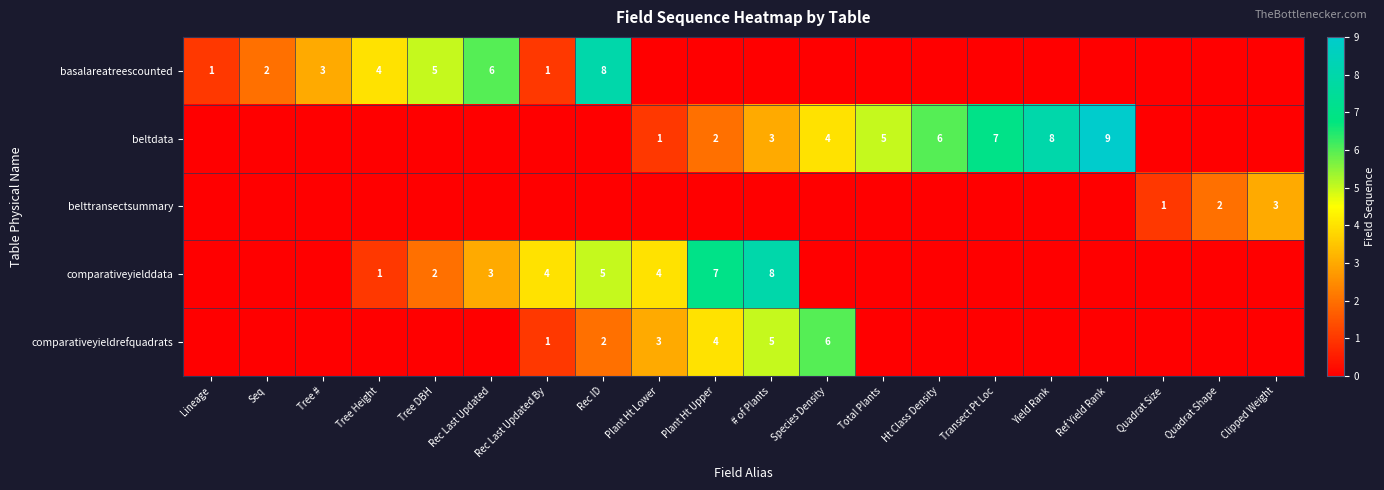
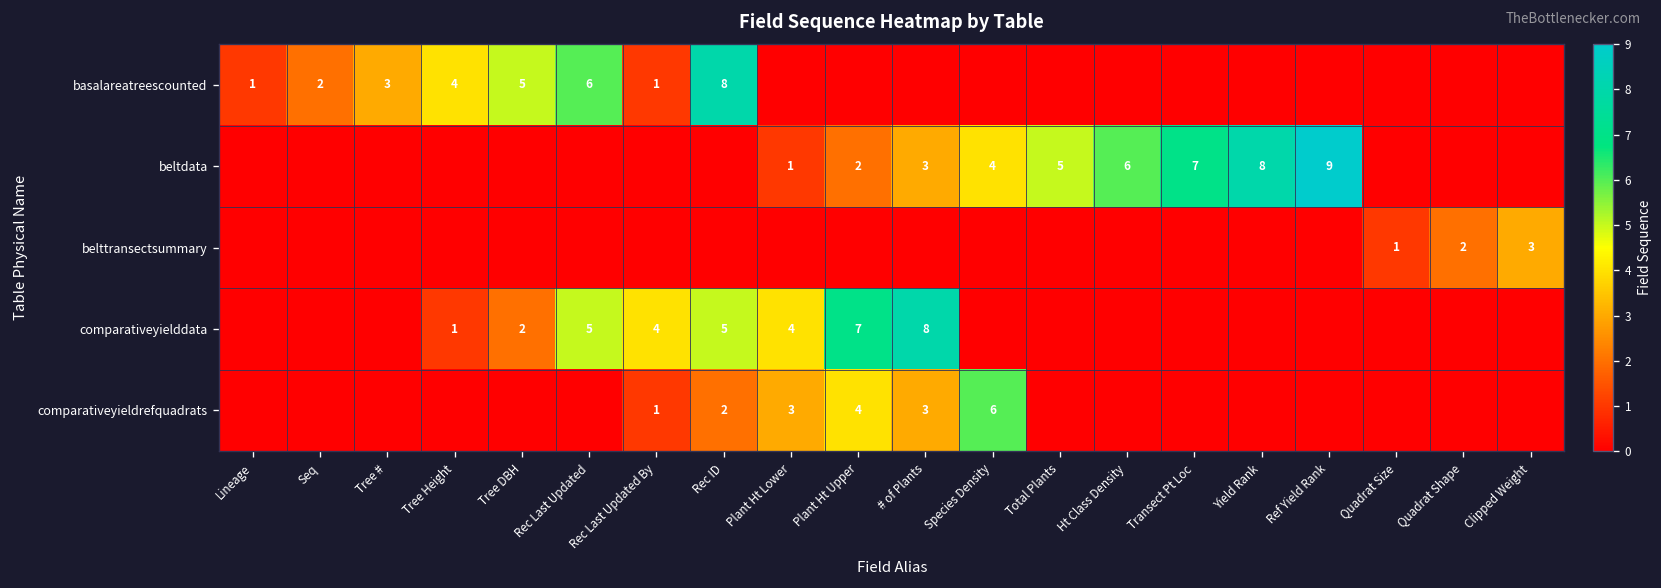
  {
    "basalareatreescounted": {
      "Lineage": 1,
      "Seq": 2,
      "Tree #": 3,
      "Tree Height": 4,
      "Tree DBH": 5,
      "Rec Last Updated": 6,
      "Rec Last Updated By": 1,
      "Rec ID": 8
    },
    "beltdata": {
      "Plant Ht Lower": 1,
      "Plant Ht Upper": 2,
      "# of Plants": 3,
      "Species Density": 4,
      "Total Plants": 5,
      "Ht Class Density": 6,
      "Transect Pt Loc": 7,
      "Yield Rank": 8,
      "Ref Yield Rank": 9
    },
    "belttransectsummary": {
      "Quadrat Size": 1,
      "Quadrat Shape": 2,
      "Clipped Weight": 3
    },
    "comparativeyielddata": {
      "Tree Height": 1,
      "Tree DBH": 2,
-     "Rec Last Updated": 3,
+     "Rec Last Updated": 5,
      "Rec Last Updated By": 4,
      "Rec ID": 5,
      "Plant Ht Lower": 4,
      "Plant Ht Upper": 7,
      "# of Plants": 8
    },
    "comparativeyieldrefquadrats": {
      "Rec Last Updated By": 1,
      "Rec ID": 2,
      "Plant Ht Lower": 3,
      "Plant Ht Upper": 4,
-     "# of Plants": 5,
+     "# of Plants": 3,
      "Species Density": 6
    }
  }
